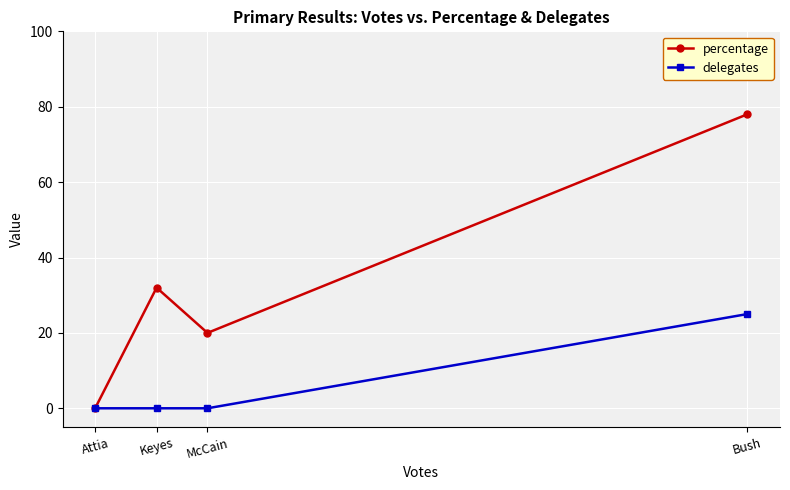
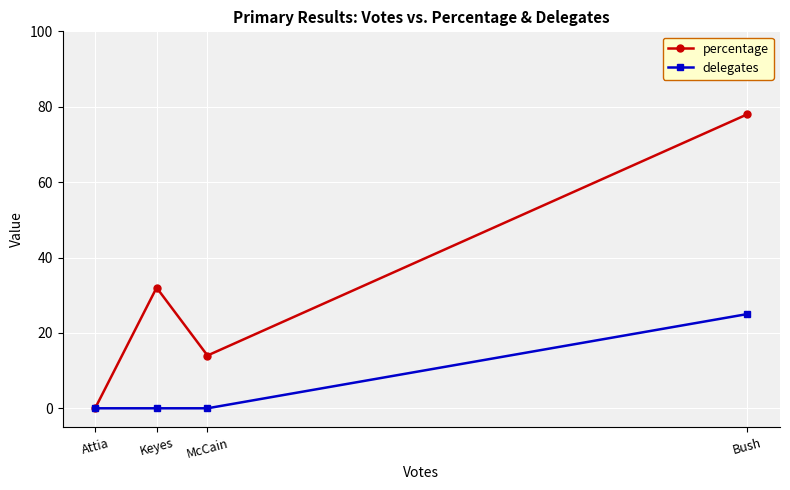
  {
    "percentage": {
      "Keyes": 32,
-     "McCain": 20,
+     "McCain": 14,
      "Bush": 78
    },
    "delegates": {
      "Keyes": 0,
      "McCain": 0,
      "Bush": 25
    }
  }
